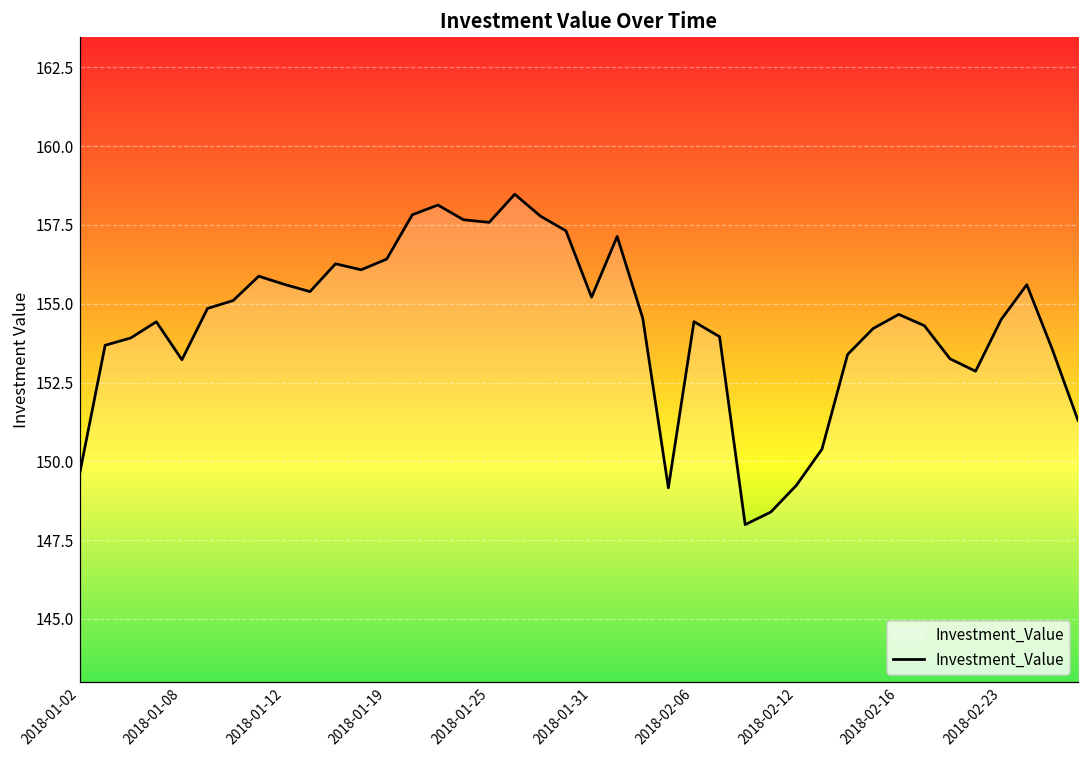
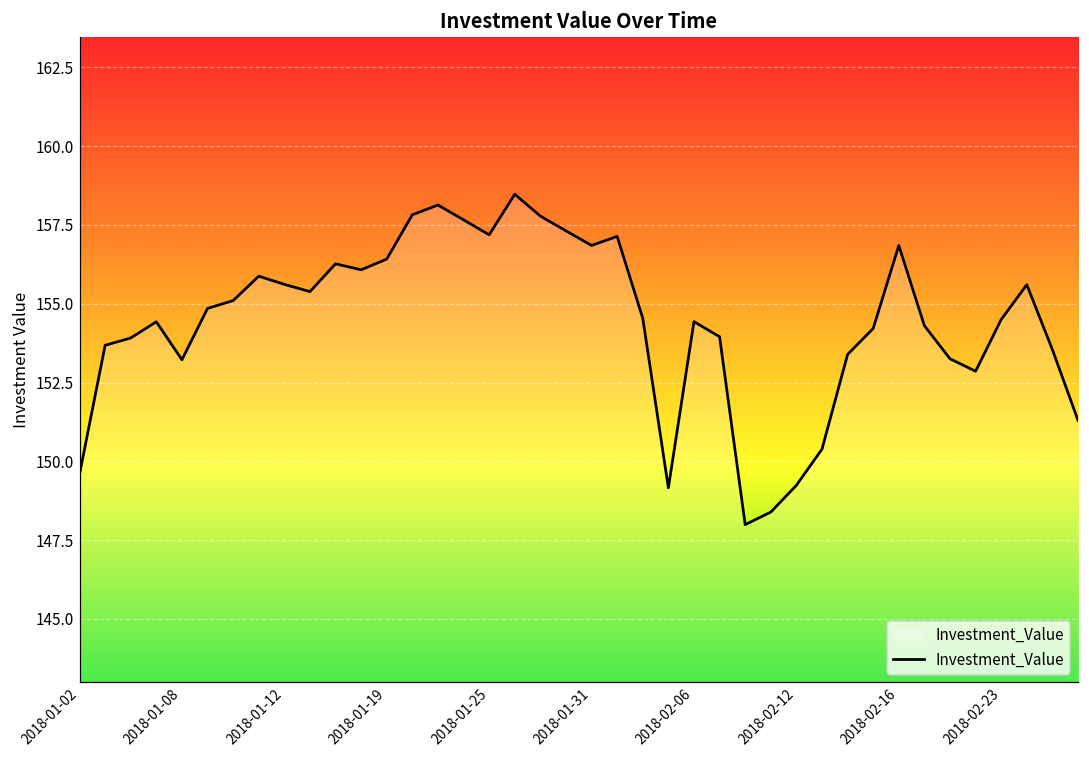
  {
    "2018-01-02": 149.6,
    "2018-01-08": 153.2,
    "2018-01-12": 155.6,
    "2018-01-19": 156.4,
-   "2018-01-25": 157.6,
-   "2018-01-31": 155.2,
+   "2018-01-25": 157.2,
+   "2018-01-31": 156.9,
    "2018-02-06": 154.4,
    "2018-02-12": 149.2,
-   "2018-02-16": 154.7,
+   "2018-02-16": 156.8,
    "2018-02-23": 154.5
  }
